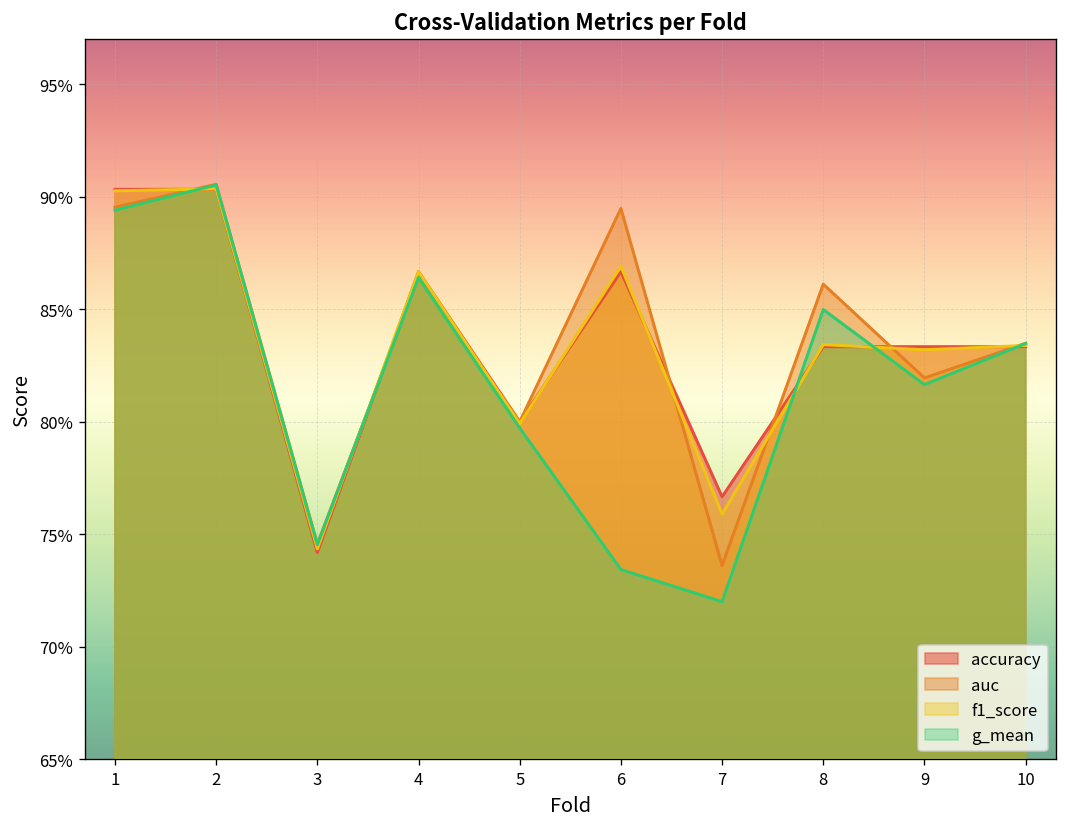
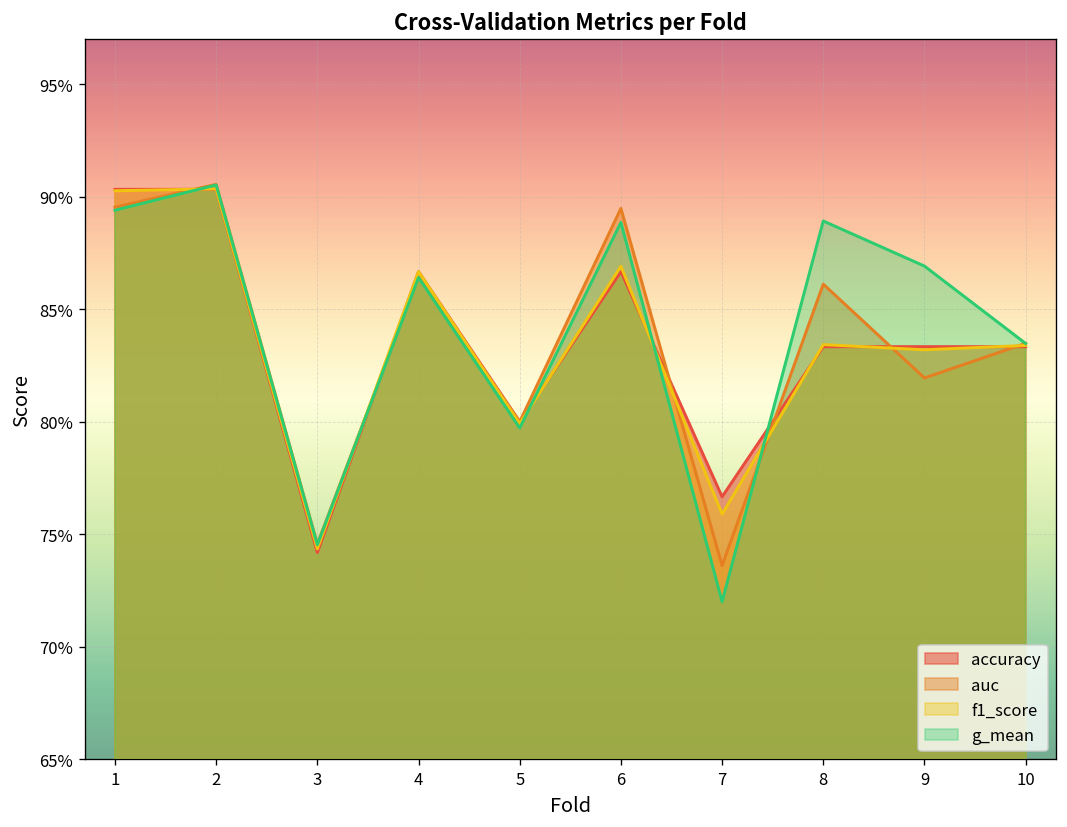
  {
    "g_mean": {
      "5": "79.7%",
-     "6": "73.4%",
+     "6": "88.9%",
      "7": "72.0%",
-     "8": "85.0%",
-     "9": "81.6%"
+     "8": "88.9%",
+     "9": "86.9%"
    }
  }
